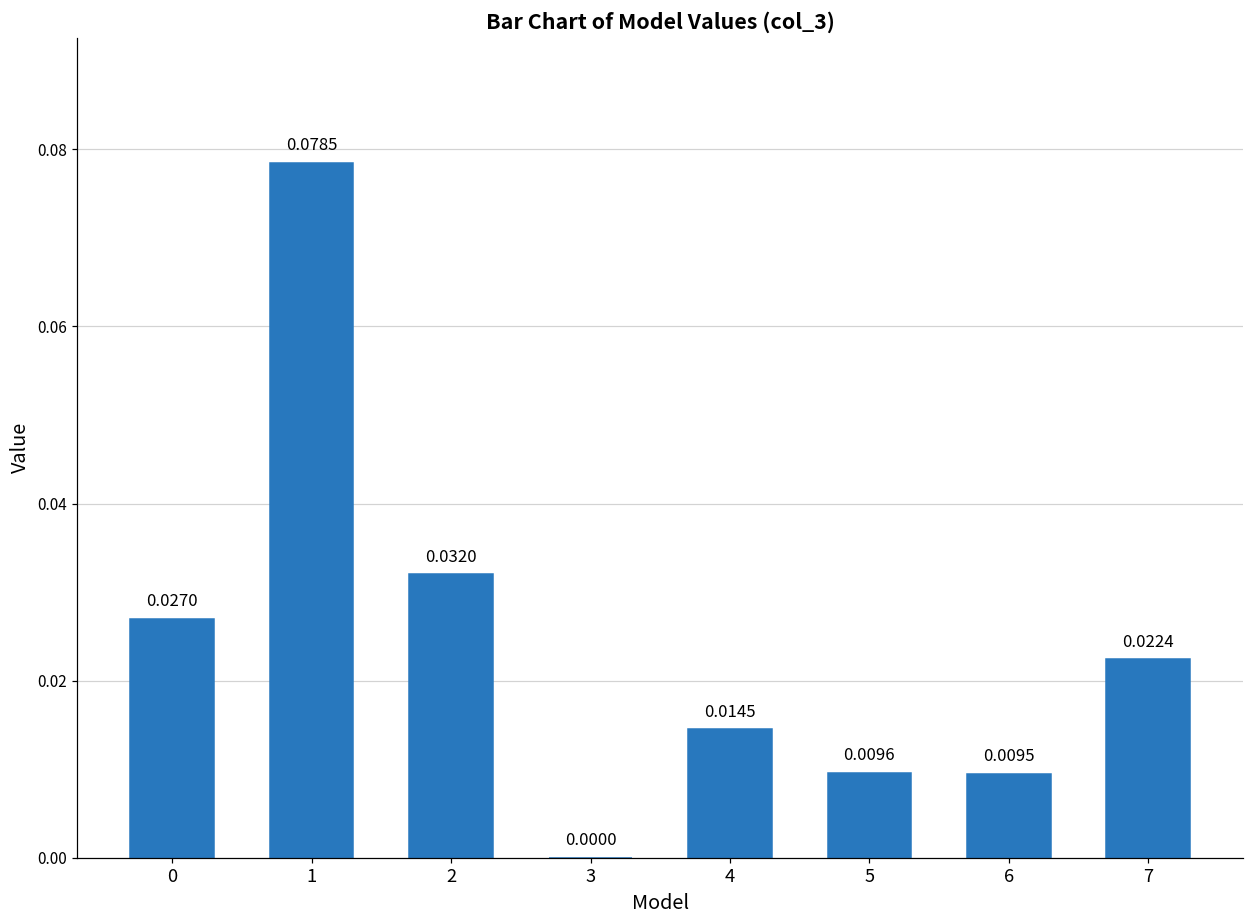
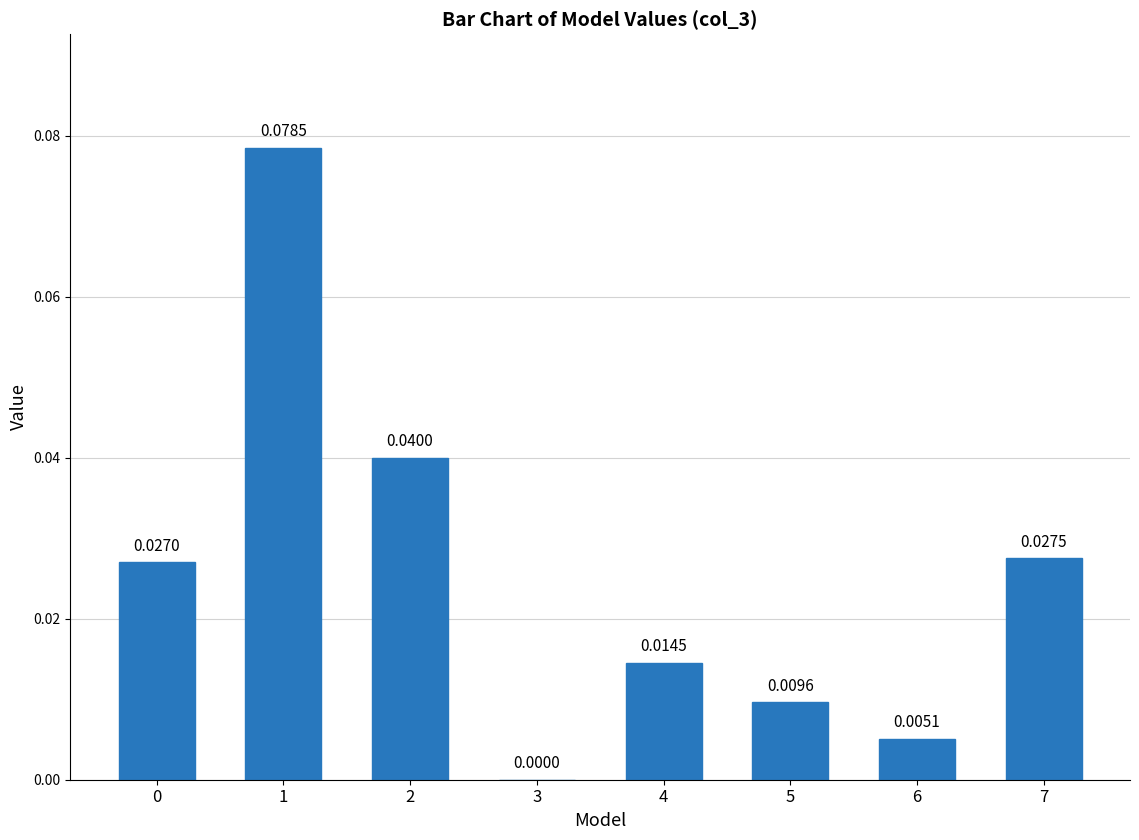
  {
    "0": 0.0270,
    "1": 0.0785,
-   "2": 0.0320,
+   "2": 0.0400,
    "3": 0.0000,
    "4": 0.0145,
    "5": 0.0096,
-   "6": 0.0095,
-   "7": 0.0224
+   "6": 0.0051,
+   "7": 0.0275
  }
